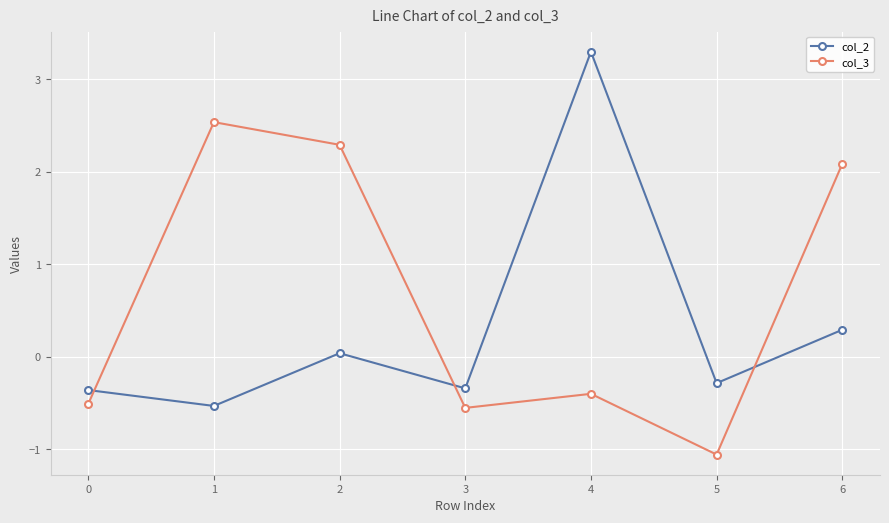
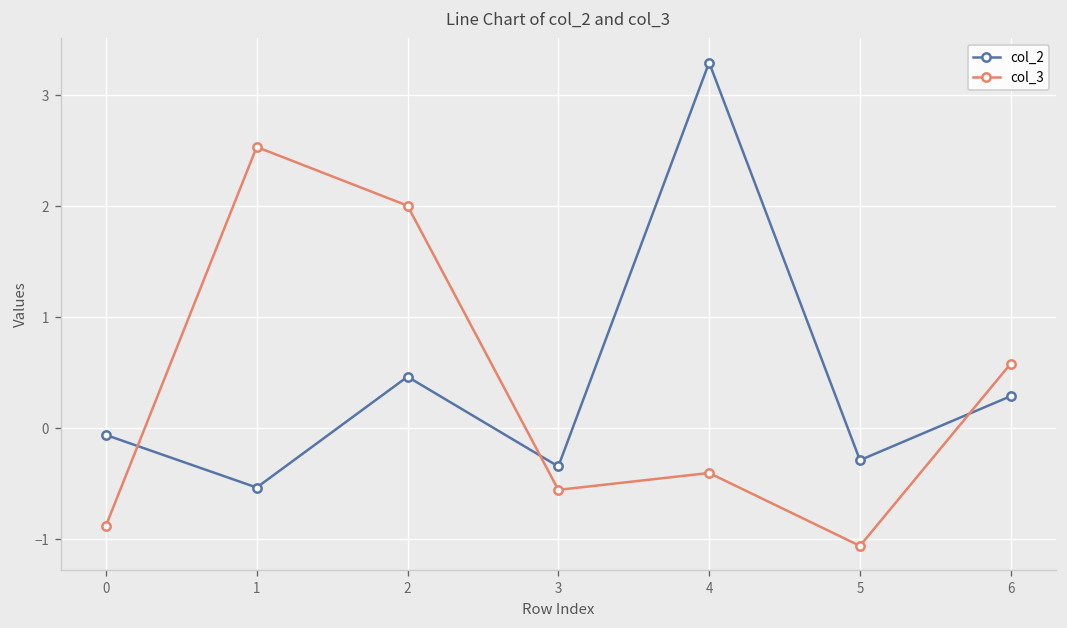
  {
    "col_2": {
-     "0": -0.4,
+     "0": -0.1,
      "1": -0.5,
-     "2": 0.0,
+     "2": 0.5,
      "3": -0.3,
      "4": 3.3,
      "5": -0.3,
      "6": 0.3
    },
    "col_3": {
-     "0": -0.5,
+     "0": -0.9,
      "1": 2.5,
-     "2": 2.3,
+     "2": 2.0,
      "3": -0.6,
      "4": -0.4,
      "5": -1.1,
-     "6": 2.1
+     "6": 0.6
    }
  }
